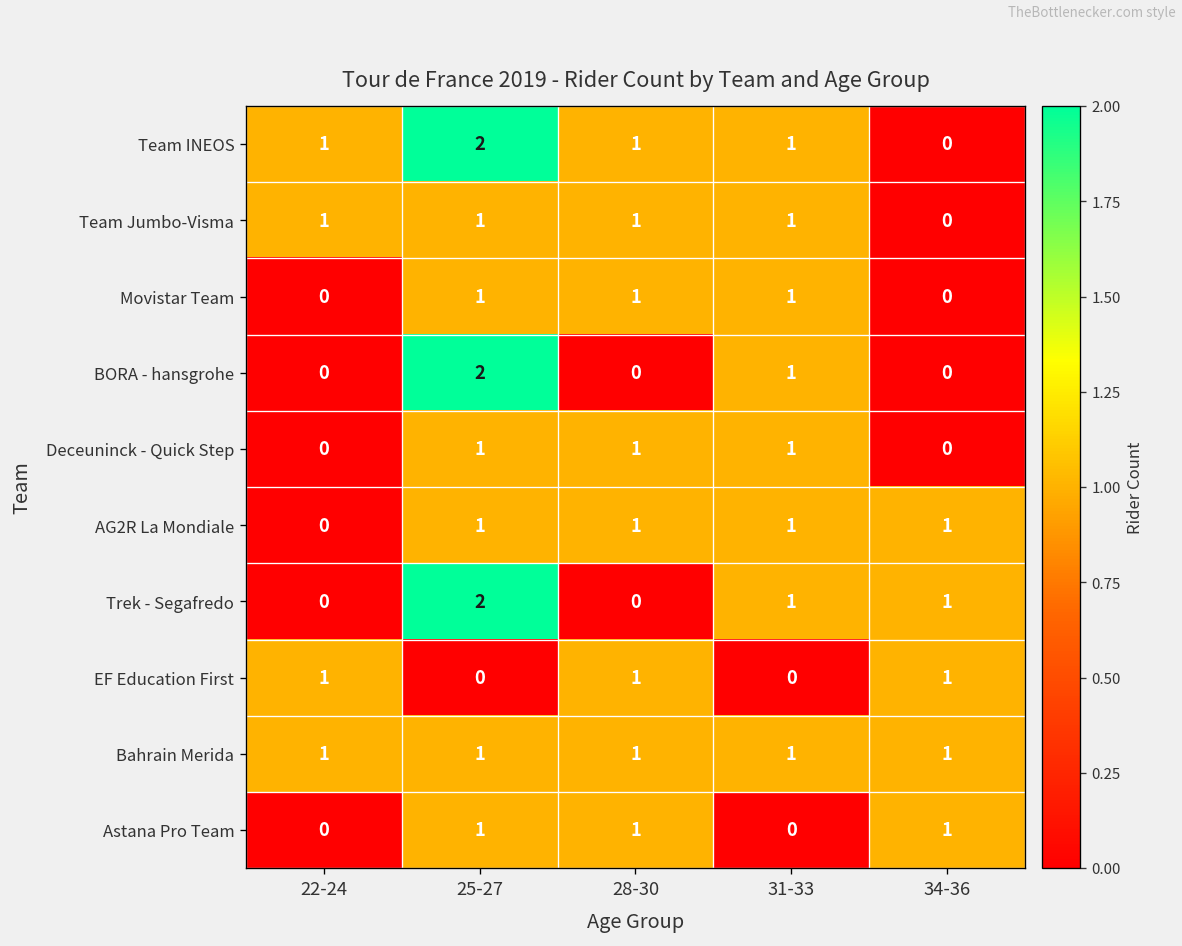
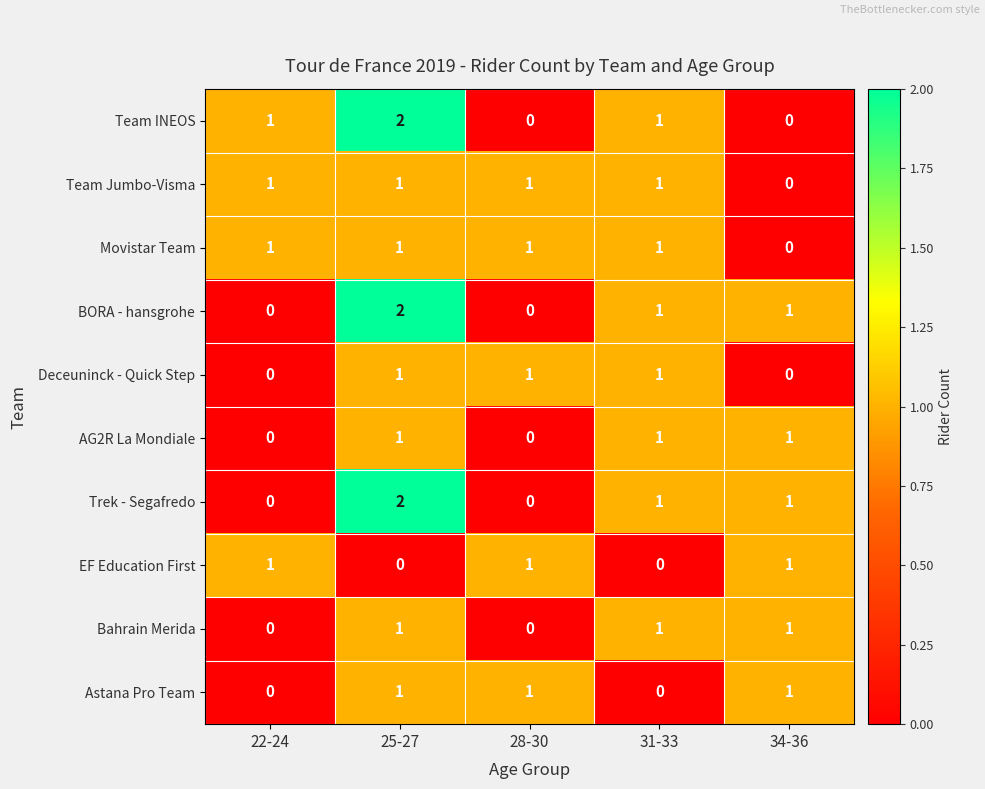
  {
    "Team INEOS": {
      "22-24": 1,
      "25-27": 2,
-     "28-30": 1,
+     "28-30": 0,
      "31-33": 1,
      "34-36": 0
    },
    "Team Jumbo-Visma": {
      "22-24": 1,
      "25-27": 1,
      "28-30": 1,
      "31-33": 1,
      "34-36": 0
    },
    "Movistar Team": {
-     "22-24": 0,
+     "22-24": 1,
      "25-27": 1,
      "28-30": 1,
      "31-33": 1,
      "34-36": 0
    },
    "BORA - hansgrohe": {
      "22-24": 0,
      "25-27": 2,
      "28-30": 0,
      "31-33": 1,
-     "34-36": 0
+     "34-36": 1
    },
    "Deceuninck - Quick Step": {
      "22-24": 0,
      "25-27": 1,
      "28-30": 1,
      "31-33": 1,
      "34-36": 0
    },
    "AG2R La Mondiale": {
      "22-24": 0,
      "25-27": 1,
-     "28-30": 1,
+     "28-30": 0,
      "31-33": 1,
      "34-36": 1
    },
    "Trek - Segafredo": {
      "22-24": 0,
      "25-27": 2,
      "28-30": 0,
      "31-33": 1,
      "34-36": 1
    },
    "EF Education First": {
      "22-24": 1,
      "25-27": 0,
      "28-30": 1,
      "31-33": 0,
      "34-36": 1
    },
    "Bahrain Merida": {
-     "22-24": 1,
+     "22-24": 0,
      "25-27": 1,
-     "28-30": 1,
+     "28-30": 0,
      "31-33": 1,
      "34-36": 1
    },
    "Astana Pro Team": {
      "22-24": 0,
      "25-27": 1,
      "28-30": 1,
      "31-33": 0,
      "34-36": 1
    }
  }
